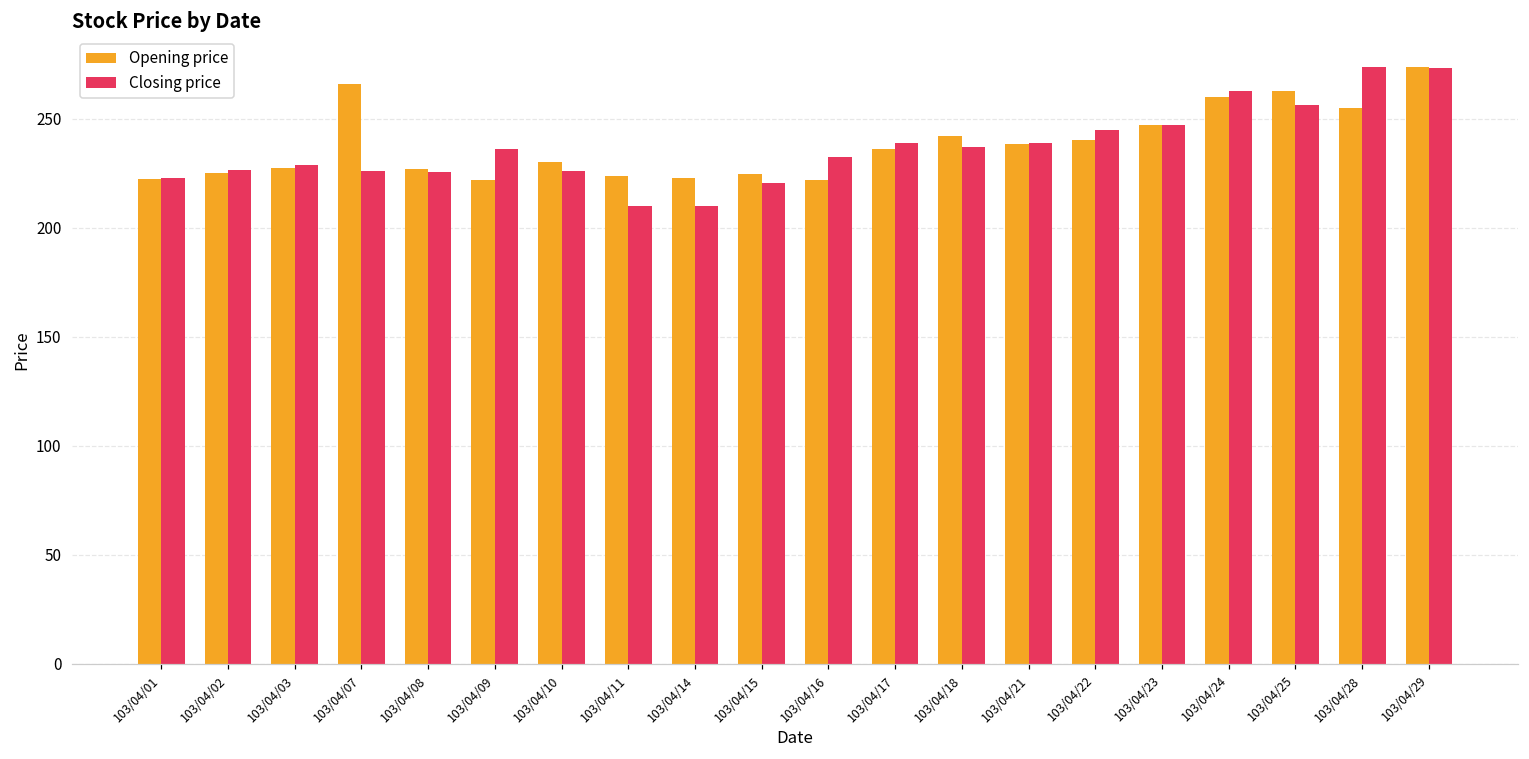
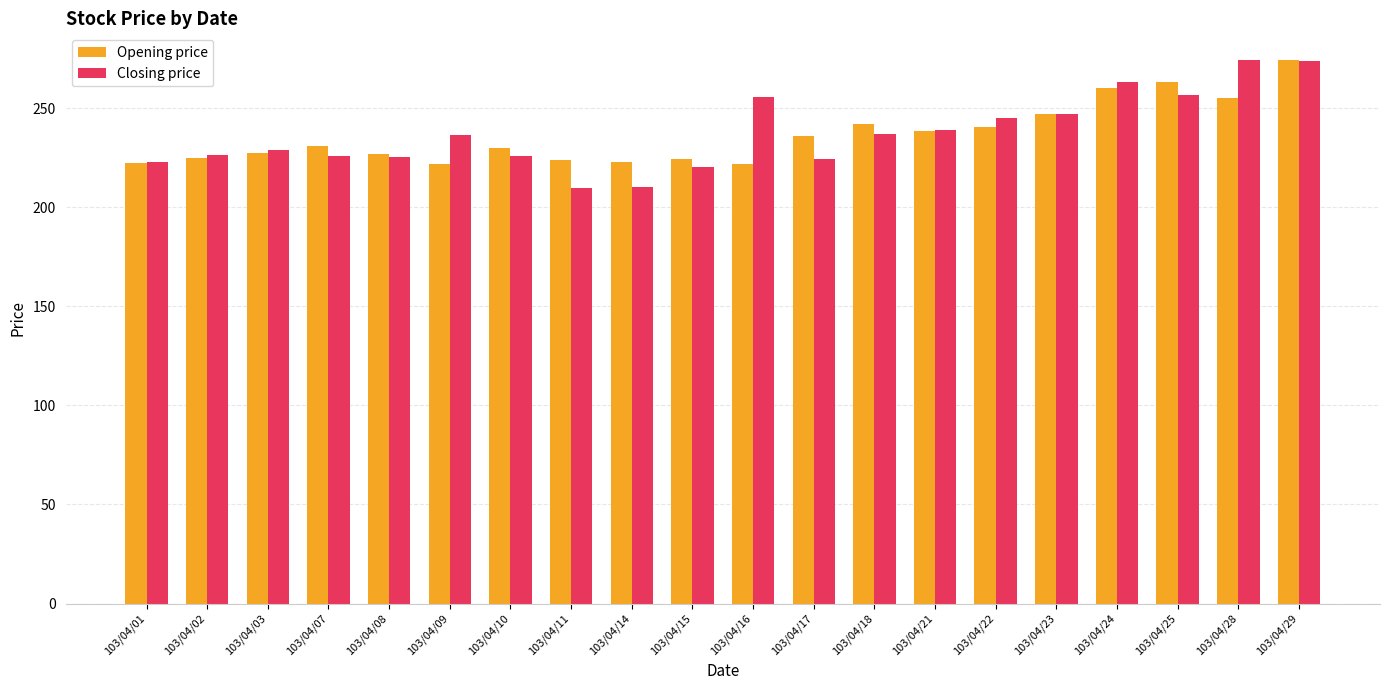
  {
    "Opening price": {
      "103/04/01": 223,
      "103/04/02": 225,
      "103/04/03": 228,
-     "103/04/07": 266,
+     "103/04/07": 231,
      "103/04/08": 227,
      "103/04/09": 222,
      "103/04/10": 230,
      "103/04/11": 224,
      "103/04/14": 223,
      "103/04/15": 225,
      "103/04/16": 222,
      "103/04/17": 236,
      "103/04/18": 242,
      "103/04/21": 239,
      "103/04/22": 241,
      "103/04/23": 247,
      "103/04/24": 260,
      "103/04/25": 263,
      "103/04/28": 255,
      "103/04/29": 274
    },
    "Closing price": {
      "103/04/01": 223,
      "103/04/02": 227,
      "103/04/03": 229,
      "103/04/07": 226,
      "103/04/08": 226,
      "103/04/09": 236,
      "103/04/10": 226,
      "103/04/11": 210,
      "103/04/14": 210,
      "103/04/15": 221,
-     "103/04/16": 233,
-     "103/04/17": 239,
+     "103/04/16": 255,
+     "103/04/17": 224,
      "103/04/18": 237,
      "103/04/21": 239,
      "103/04/22": 245,
      "103/04/23": 247,
      "103/04/24": 263,
      "103/04/25": 257,
      "103/04/28": 274,
      "103/04/29": 274
    }
  }
